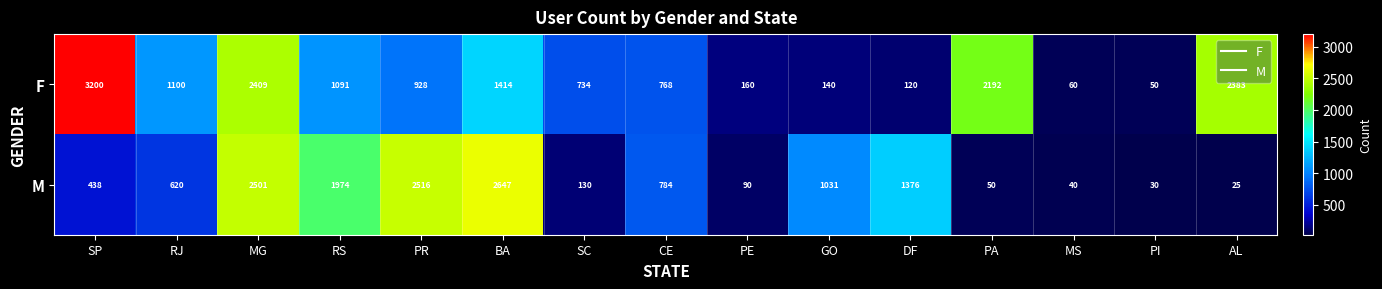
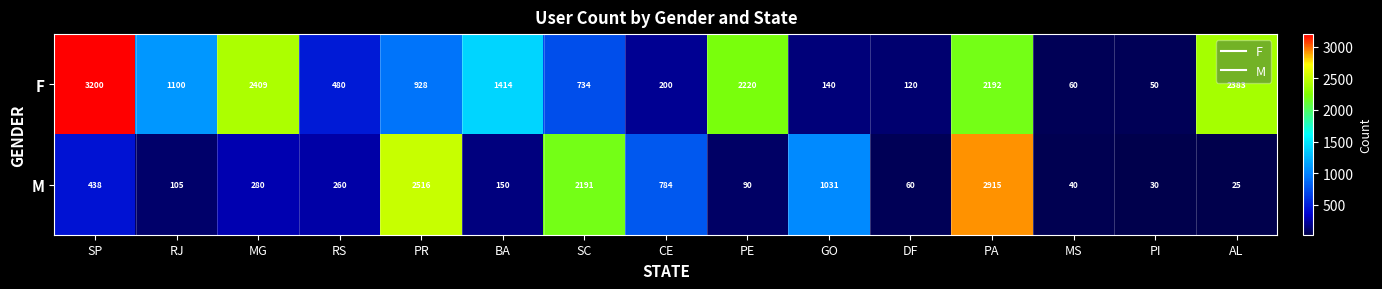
  {
    "F": {
      "SP": 3200,
      "RJ": 1100,
      "MG": 2409,
-     "RS": 1091,
+     "RS": 480,
      "PR": 928,
      "BA": 1414,
      "SC": 734,
-     "CE": 768,
-     "PE": 160,
+     "CE": 200,
+     "PE": 2220,
      "GO": 140,
      "DF": 120,
      "PA": 2192,
      "MS": 60,
      "PI": 50
    },
    "M": {
      "SP": 438,
-     "RJ": 620,
-     "MG": 2501,
-     "RS": 1974,
+     "RJ": 105,
+     "MG": 280,
+     "RS": 260,
      "PR": 2516,
-     "BA": 2647,
-     "SC": 130,
+     "BA": 150,
+     "SC": 2191,
      "CE": 784,
      "PE": 90,
      "GO": 1031,
-     "DF": 1376,
-     "PA": 50,
+     "DF": 60,
+     "PA": 2915,
      "MS": 40,
      "PI": 30,
      "AL": 25
    }
  }
